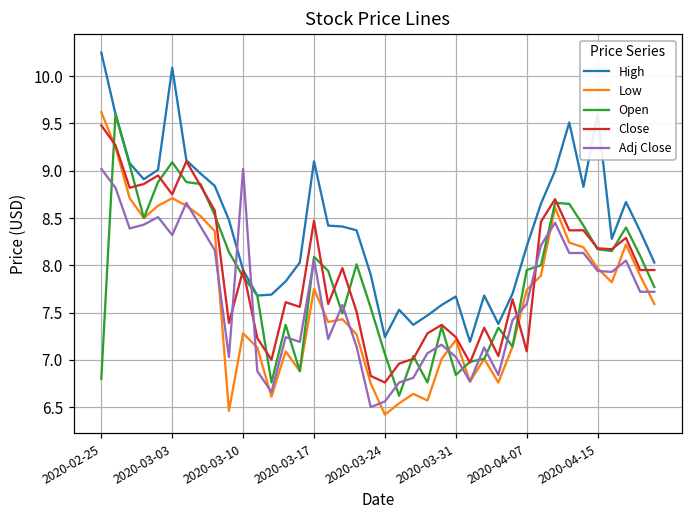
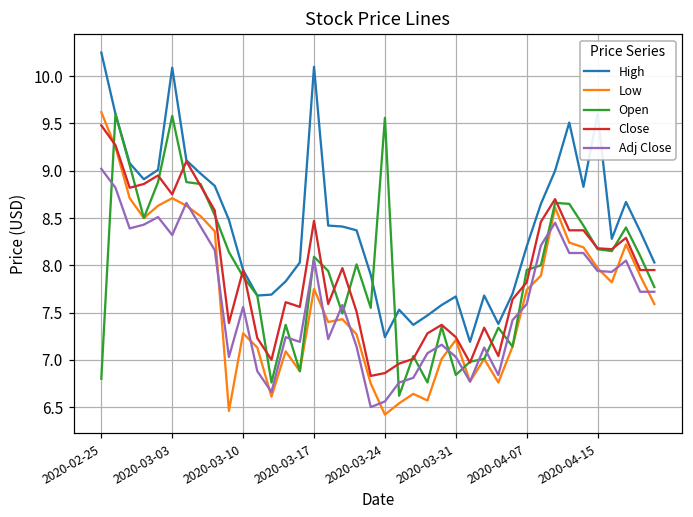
  {
    "High": {
      "2020-02-25": 10.3,
      "2020-03-03": 10.1,
-     "2020-03-17": 9.1,
+     "2020-03-17": 10.1,
      "2020-03-24": 7.2,
      "2020-03-31": 7.7,
      "2020-04-07": 8.2
    },
    "Low": {
      "2020-02-25": 9.6,
      "2020-03-03": 8.7,
      "2020-03-10": 7.3,
      "2020-03-17": 7.8,
      "2020-03-24": 6.4,
      "2020-03-31": 7.2,
      "2020-04-07": 7.7
    },
    "Open": {
      "2020-02-25": 6.8,
-     "2020-03-03": 9.1,
+     "2020-03-03": 9.6,
      "2020-03-10": 7.9,
      "2020-03-17": 8.1,
-     "2020-03-24": 7.1,
+     "2020-03-24": 9.6,
      "2020-03-31": 6.8,
      "2020-04-07": 8.0
    },
    "Close": {
      "2020-02-25": 9.5,
      "2020-03-03": 8.8,
      "2020-03-17": 8.5,
-     "2020-03-24": 6.8,
+     "2020-03-24": 6.9,
      "2020-03-31": 7.2,
-     "2020-04-07": 7.1
+     "2020-04-07": 7.8
    },
    "Adj Close": {
      "2020-02-25": 9.0,
      "2020-03-03": 8.3,
-     "2020-03-10": 9.0,
+     "2020-03-10": 7.6,
      "2020-03-17": 8.1,
      "2020-03-24": 6.6,
      "2020-03-31": 7.0,
      "2020-04-07": 7.6
    }
  }
